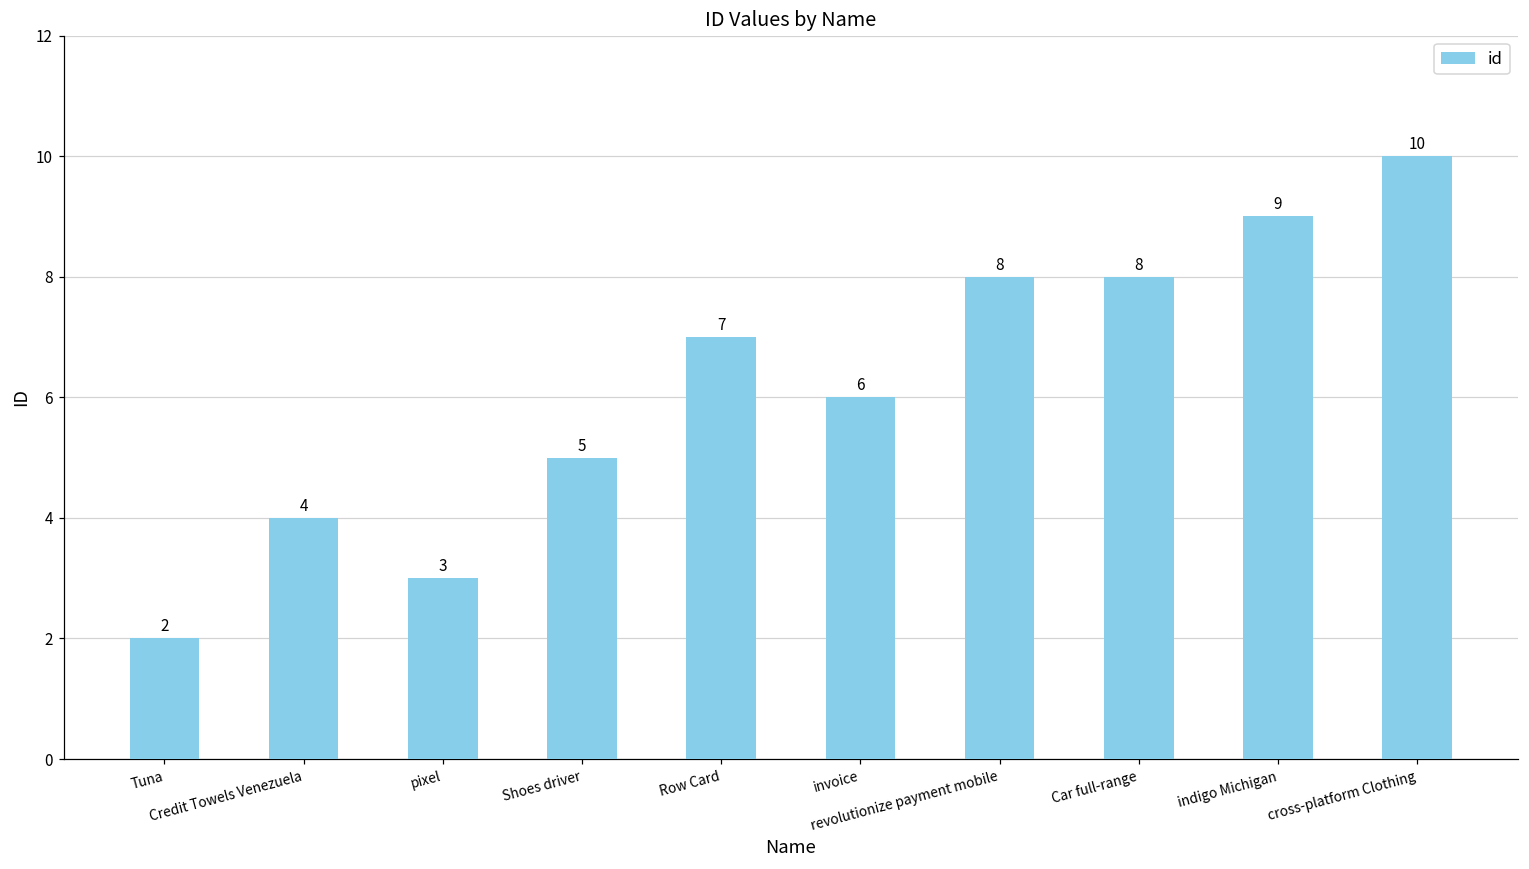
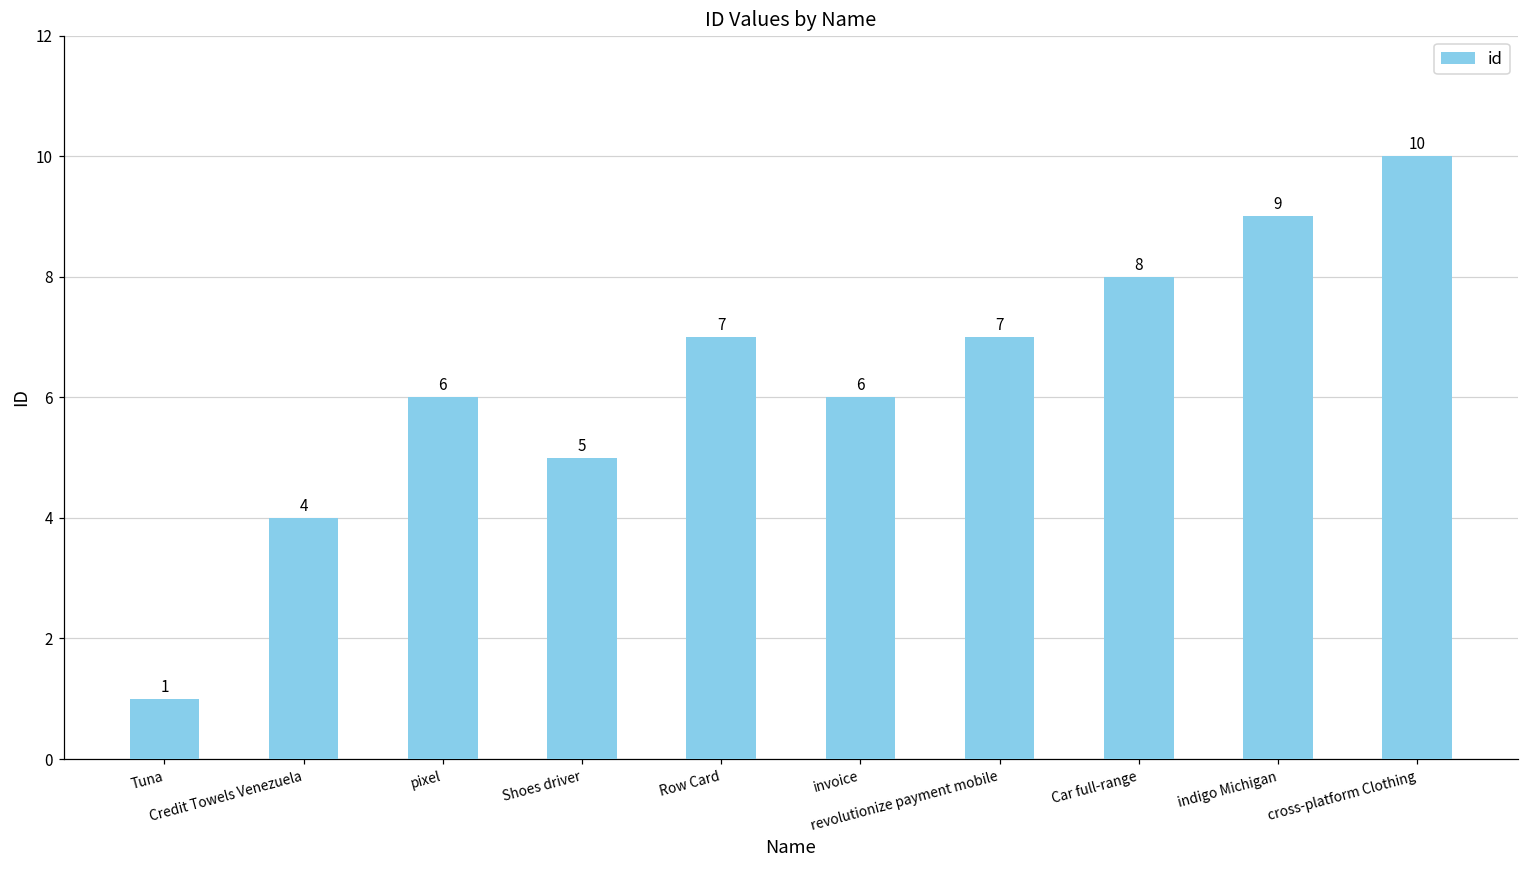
  {
-   "Tuna": 2,
+   "Tuna": 1,
    "Credit Towels Venezuela": 4,
-   "pixel": 3,
+   "pixel": 6,
    "Shoes driver": 5,
    "Row Card": 7,
    "invoice": 6,
-   "revolutionize payment mobile": 8,
+   "revolutionize payment mobile": 7,
    "Car full-range": 8,
    "indigo Michigan": 9,
    "cross-platform Clothing": 10
  }
